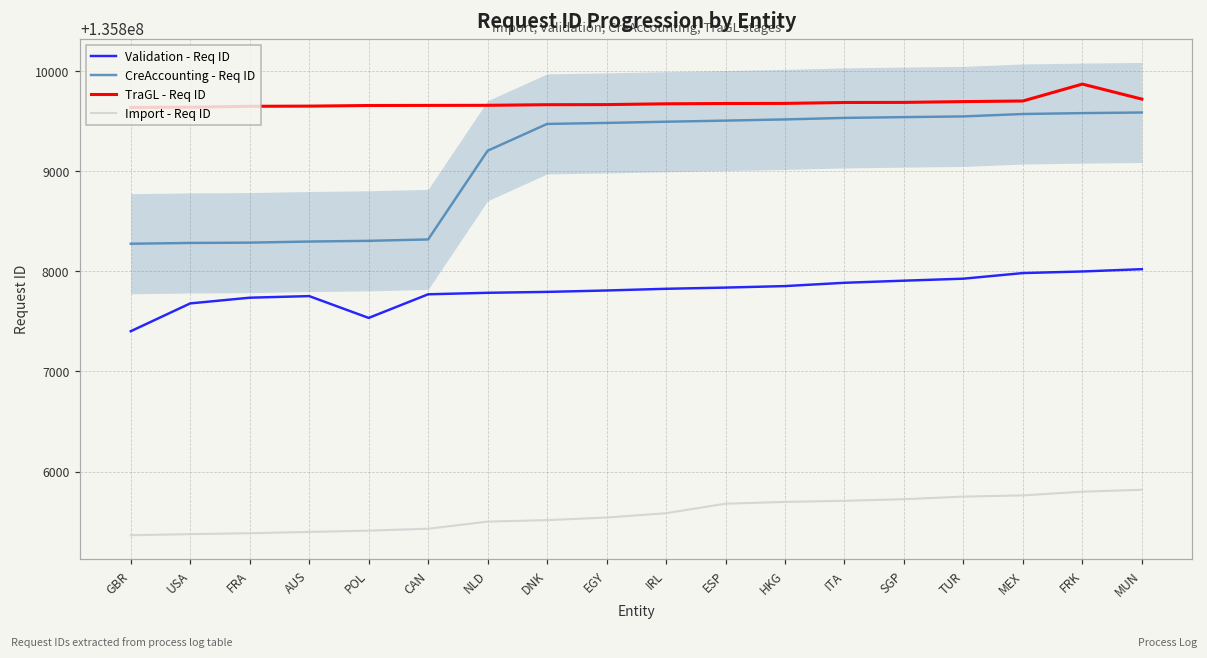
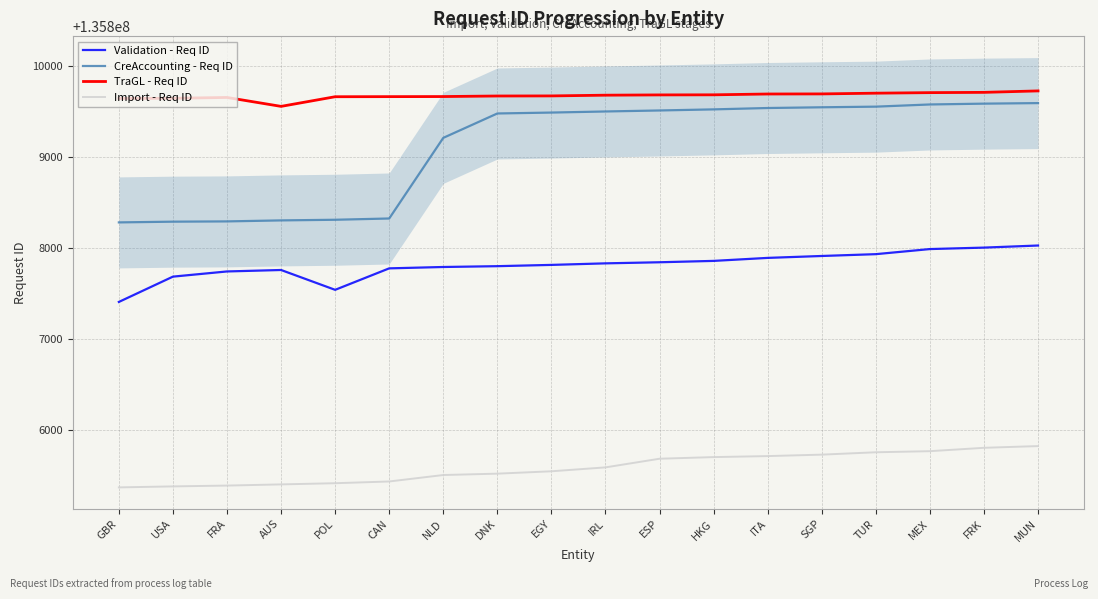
  {
    "Validation - Req ID": {
      "GBR": 135807400,
      "USA": 135807700,
      "FRA": 135807700,
      "AUS": 135807800,
      "POL": 135807500,
      "CAN": 135807800,
      "NLD": 135807800,
      "DNK": 135807800,
      "EGY": 135807800,
      "IRL": 135807800,
      "ESP": 135807800,
      "HKG": 135807900,
      "ITA": 135807900,
      "SGP": 135807900,
      "TUR": 135807900,
      "MEX": 135808000,
      "FRK": 135808000,
      "MUN": 135808000
    },
    "TraGL - Req ID": {
-     "AUS": 135809700,
+     "AUS": 135809600,
      "POL": 135809700,
      "CAN": 135809700,
      "NLD": 135809700,
      "DNK": 135809700,
      "EGY": 135809700,
      "IRL": 135809700,
      "ESP": 135809700,
      "HKG": 135809700,
      "ITA": 135809700,
      "SGP": 135809700,
      "TUR": 135809700,
      "MEX": 135809700,
-     "FRK": 135809900,
+     "FRK": 135809700,
      "MUN": 135809700
    }
  }
